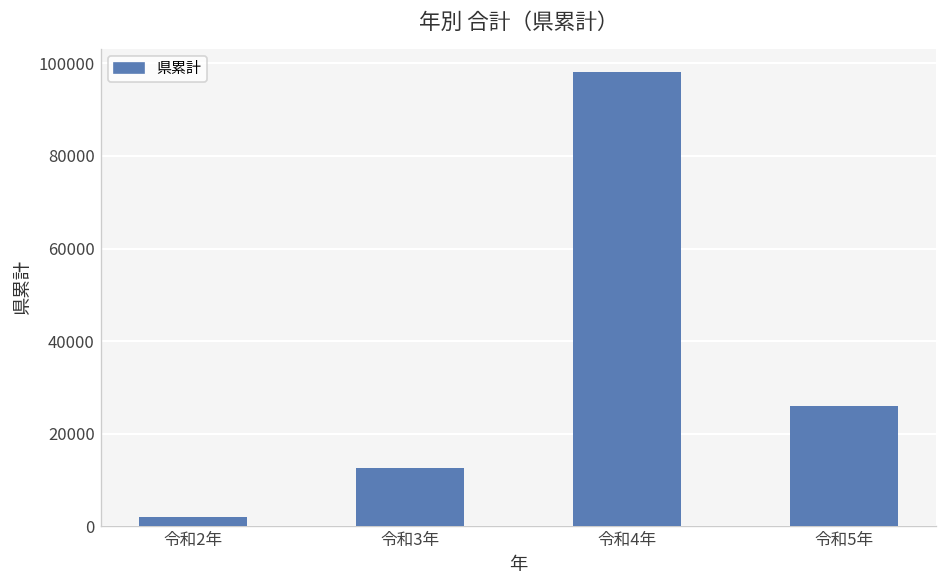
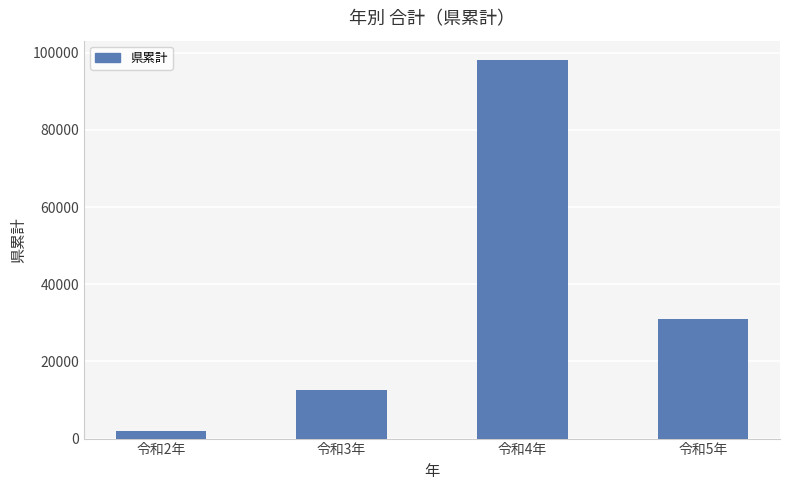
  {
    "令和2年": 2000,
    "令和3年": 13000,
    "令和4年": 98000,
-   "令和5年": 26000
+   "令和5年": 31000
  }
